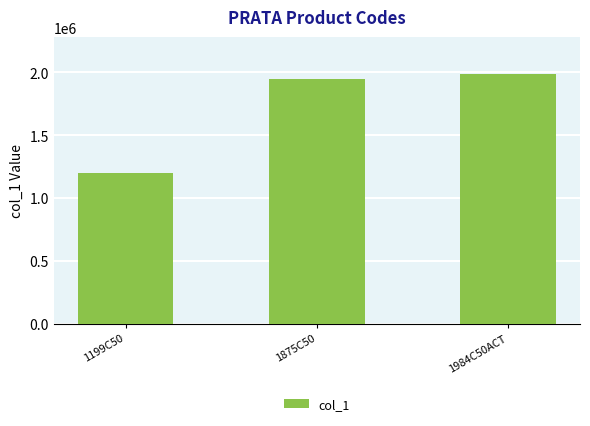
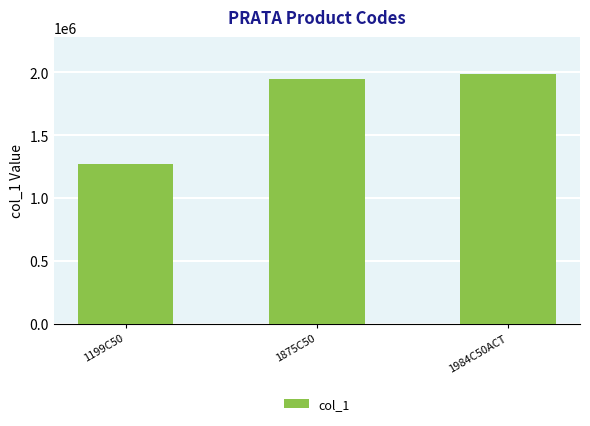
  {
-   "1199C50": 1200000,
+   "1199C50": 1270000,
    "1875C50": 1950000,
    "1984C50ACT": 1980000
  }
